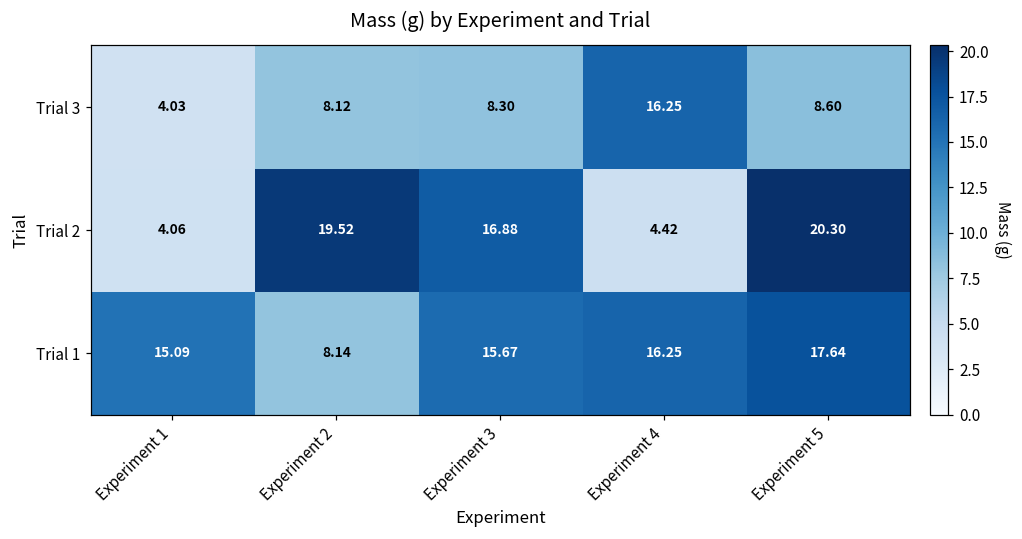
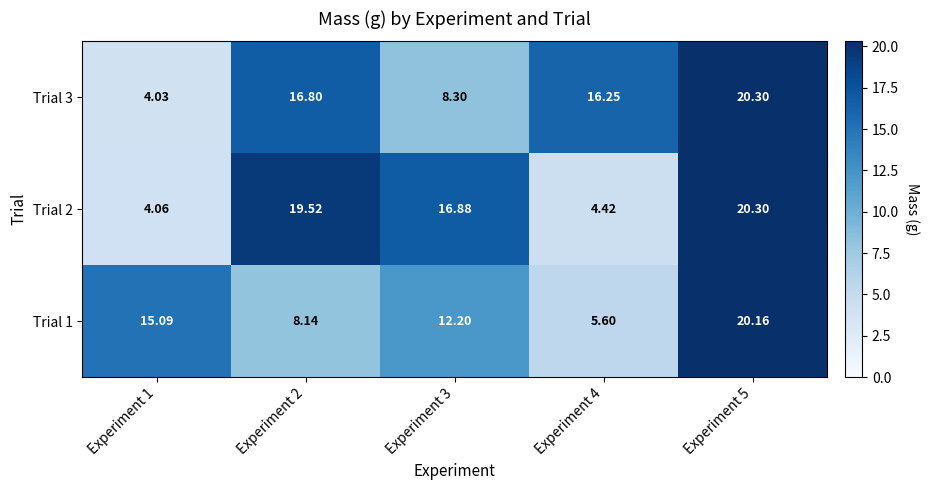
  {
    "Trial 3": {
      "Experiment 1": 4.03,
-     "Experiment 2": 8.12,
+     "Experiment 2": 16.80,
      "Experiment 3": 8.30,
      "Experiment 4": 16.25,
-     "Experiment 5": 8.60
+     "Experiment 5": 20.30
    },
    "Trial 2": {
      "Experiment 1": 4.06,
      "Experiment 2": 19.52,
      "Experiment 3": 16.88,
      "Experiment 4": 4.42,
      "Experiment 5": 20.30
    },
    "Trial 1": {
      "Experiment 1": 15.09,
      "Experiment 2": 8.14,
-     "Experiment 3": 15.67,
-     "Experiment 4": 16.25,
-     "Experiment 5": 17.64
+     "Experiment 3": 12.20,
+     "Experiment 4": 5.60,
+     "Experiment 5": 20.16
    }
  }
